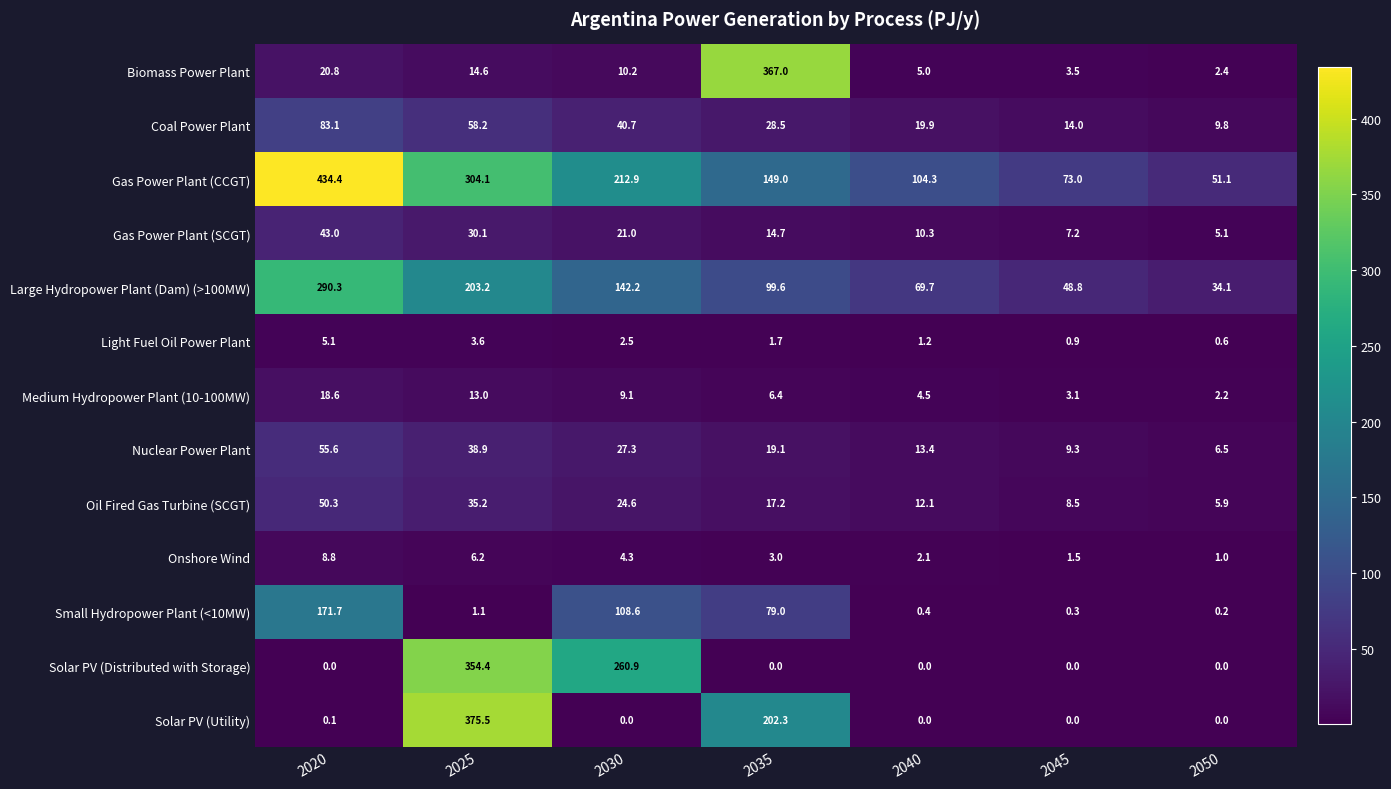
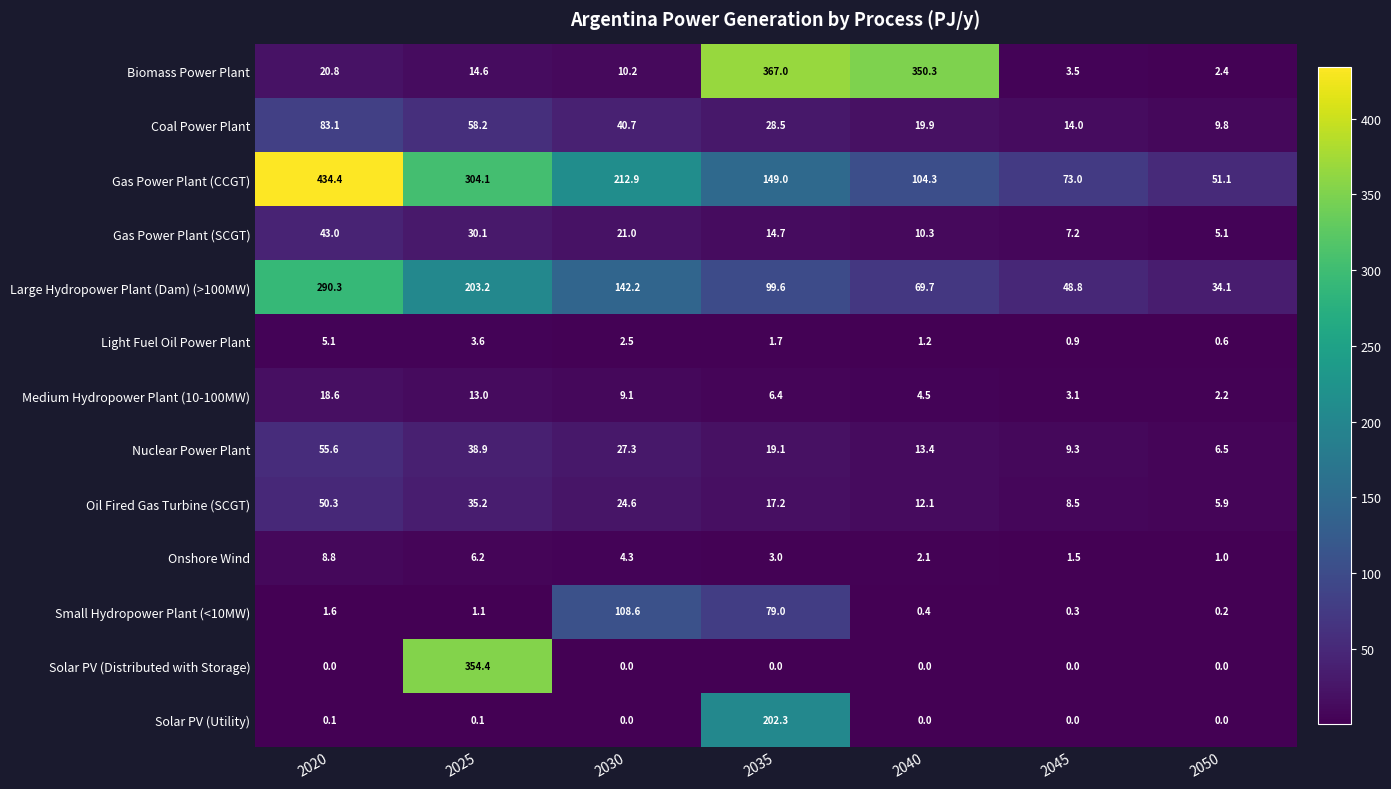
  {
    "Biomass Power Plant": {
      "2020": 20.8,
      "2025": 14.6,
      "2030": 10.2,
      "2035": 367.0,
-     "2040": 5.0,
+     "2040": 350.3,
      "2045": 3.5,
      "2050": 2.4
    },
    "Coal Power Plant": {
      "2020": 83.1,
      "2025": 58.2,
      "2030": 40.7,
      "2035": 28.5,
      "2040": 19.9,
      "2045": 14.0,
      "2050": 9.8
    },
    "Gas Power Plant (CCGT)": {
      "2020": 434.4,
      "2025": 304.1,
      "2030": 212.9,
      "2035": 149.0,
      "2040": 104.3,
      "2045": 73.0,
      "2050": 51.1
    },
    "Gas Power Plant (SCGT)": {
      "2020": 43.0,
      "2025": 30.1,
      "2030": 21.0,
      "2035": 14.7,
      "2040": 10.3,
      "2045": 7.2,
      "2050": 5.1
    },
    "Large Hydropower Plant (Dam) (>100MW)": {
      "2020": 290.3,
      "2025": 203.2,
      "2030": 142.2,
      "2035": 99.6,
      "2040": 69.7,
      "2045": 48.8,
      "2050": 34.1
    },
    "Light Fuel Oil Power Plant": {
      "2020": 5.1,
      "2025": 3.6,
      "2030": 2.5,
      "2035": 1.7,
      "2040": 1.2,
      "2045": 0.9,
      "2050": 0.6
    },
    "Medium Hydropower Plant (10-100MW)": {
      "2020": 18.6,
      "2025": 13.0,
      "2030": 9.1,
      "2035": 6.4,
      "2040": 4.5,
      "2045": 3.1,
      "2050": 2.2
    },
    "Nuclear Power Plant": {
      "2020": 55.6,
      "2025": 38.9,
      "2030": 27.3,
      "2035": 19.1,
      "2040": 13.4,
      "2045": 9.3,
      "2050": 6.5
    },
    "Oil Fired Gas Turbine (SCGT)": {
      "2020": 50.3,
      "2025": 35.2,
      "2030": 24.6,
      "2035": 17.2,
      "2040": 12.1,
      "2045": 8.5,
      "2050": 5.9
    },
    "Onshore Wind": {
      "2020": 8.8,
      "2025": 6.2,
      "2030": 4.3,
      "2035": 3.0,
      "2040": 2.1,
      "2045": 1.5,
      "2050": 1.0
    },
    "Small Hydropower Plant (<10MW)": {
-     "2020": 171.7,
+     "2020": 1.6,
      "2025": 1.1,
      "2030": 108.6,
      "2035": 79.0,
      "2040": 0.4,
      "2045": 0.3,
      "2050": 0.2
    },
    "Solar PV (Distributed with Storage)": {
      "2020": 0.0,
      "2025": 354.4,
-     "2030": 260.9,
+     "2030": 0.0,
      "2035": 0.0,
      "2040": 0.0,
      "2045": 0.0,
      "2050": 0.0
    },
    "Solar PV (Utility)": {
      "2020": 0.1,
-     "2025": 375.5,
+     "2025": 0.1,
      "2030": 0.0,
      "2035": 202.3,
      "2040": 0.0,
      "2045": 0.0,
      "2050": 0.0
    }
  }
